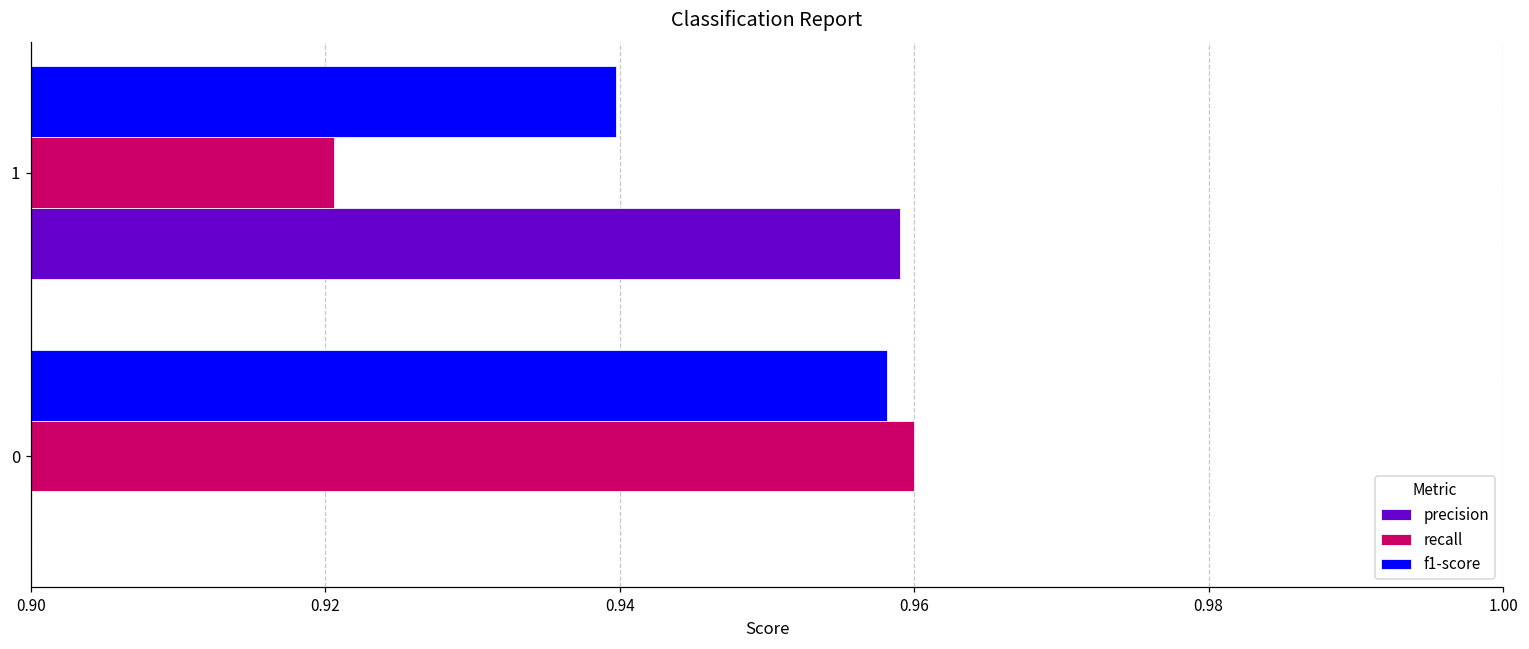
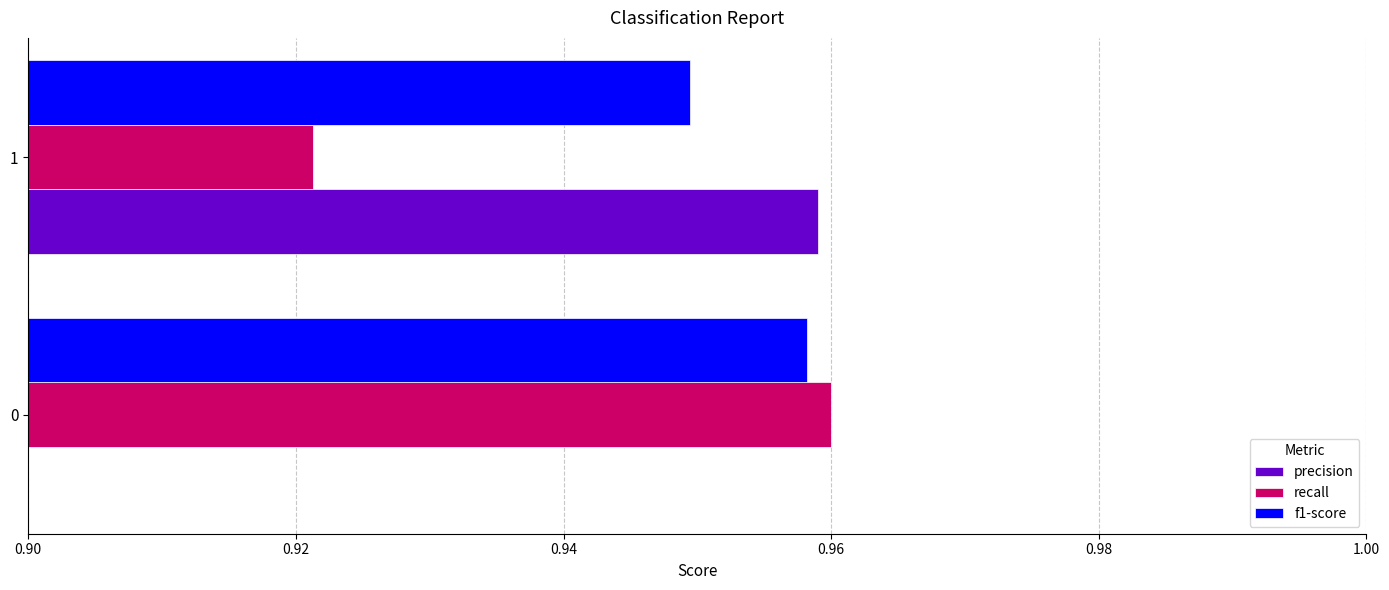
  {
    "precision": {
      "1": 0.9590
    },
    "recall": {
-     "1": 0.9206,
+     "1": 0.9213,
      "0": 0.9600
    },
    "f1-score": {
-     "1": 0.9398,
+     "1": 0.9495,
      "0": 0.9582
    }
  }
